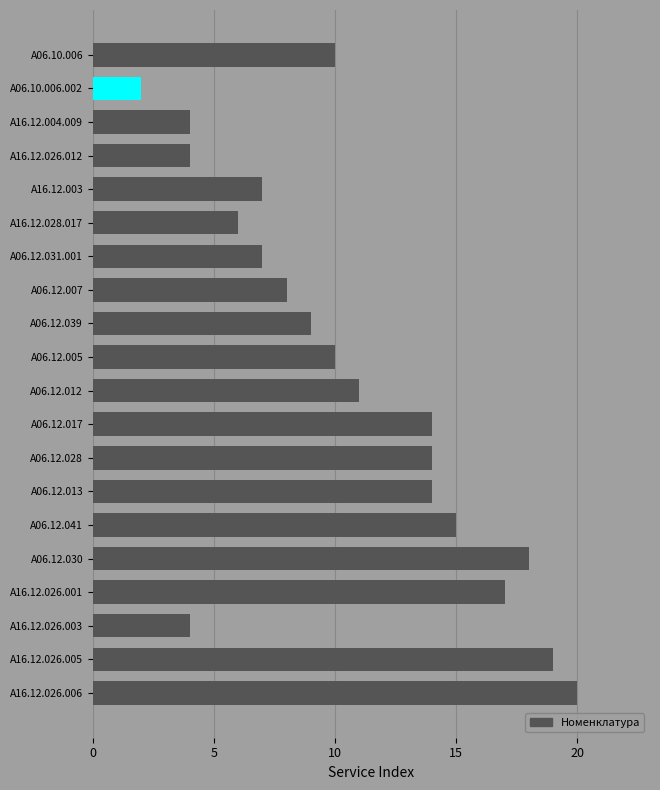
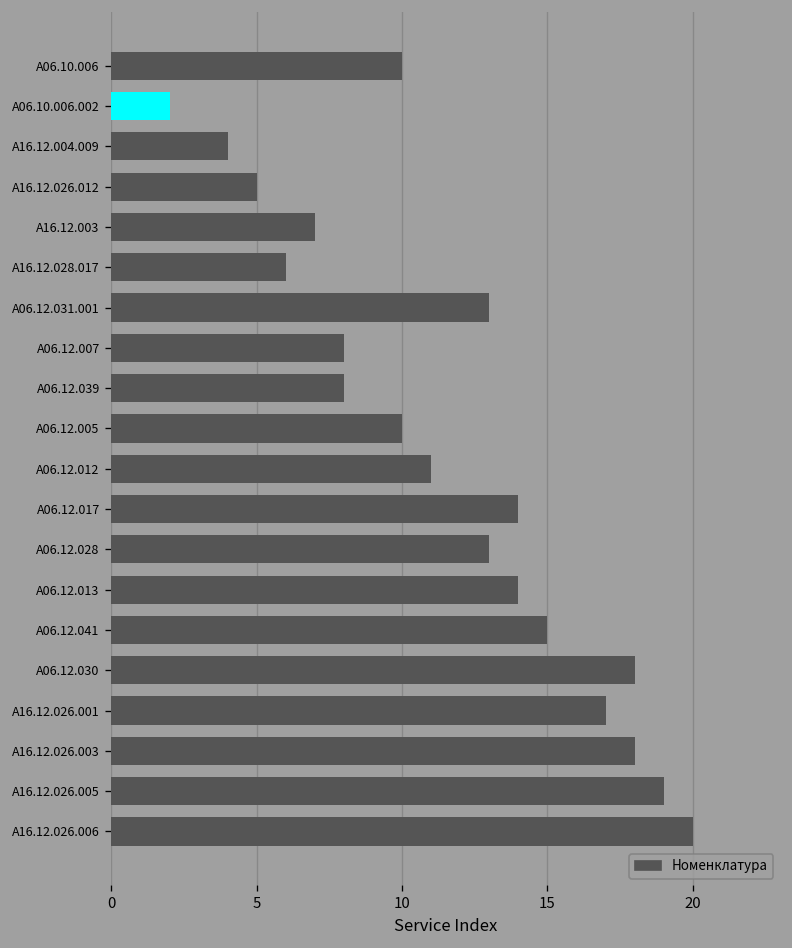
  {
    "A06.10.006": 10,
    "A06.10.006.002": 2,
    "A16.12.004.009": 4,
-   "A16.12.026.012": 4,
+   "A16.12.026.012": 5,
    "A16.12.003": 7,
    "A16.12.028.017": 6,
-   "A06.12.031.001": 7,
+   "A06.12.031.001": 13,
    "A06.12.007": 8,
-   "A06.12.039": 9,
+   "A06.12.039": 8,
    "A06.12.005": 10,
    "A06.12.012": 11,
    "A06.12.017": 14,
-   "A06.12.028": 14,
+   "A06.12.028": 13,
    "A06.12.013": 14,
    "A06.12.041": 15,
    "A06.12.030": 18,
    "A16.12.026.001": 17,
-   "A16.12.026.003": 4,
+   "A16.12.026.003": 18,
    "A16.12.026.005": 19,
    "A16.12.026.006": 20
  }
